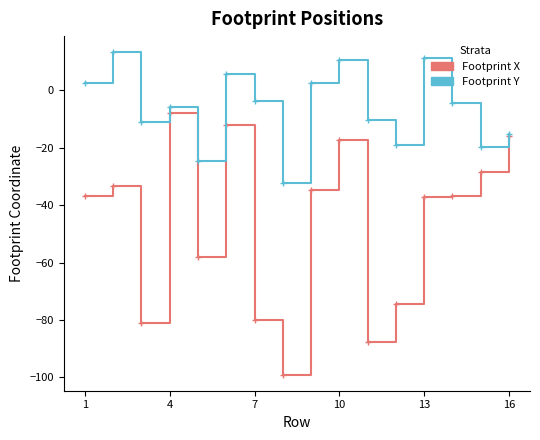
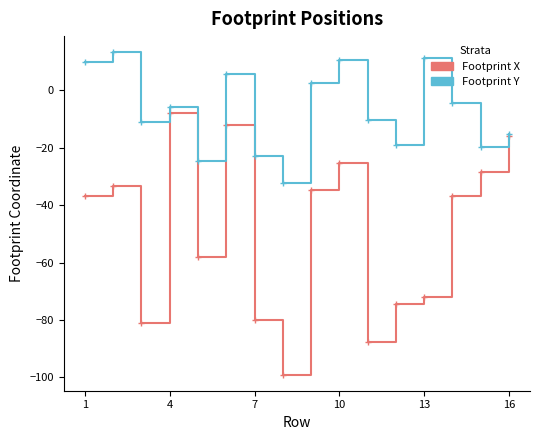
  {
    "Footprint X": {
      "1": -37,
      "4": -8,
      "7": -80,
-     "10": -17,
-     "13": -37
+     "10": -25,
+     "13": -72
    },
    "Footprint Y": {
-     "1": 3,
+     "1": 10,
      "4": -6,
-     "7": -4,
+     "7": -23,
      "10": 11,
      "13": 11
    }
  }
